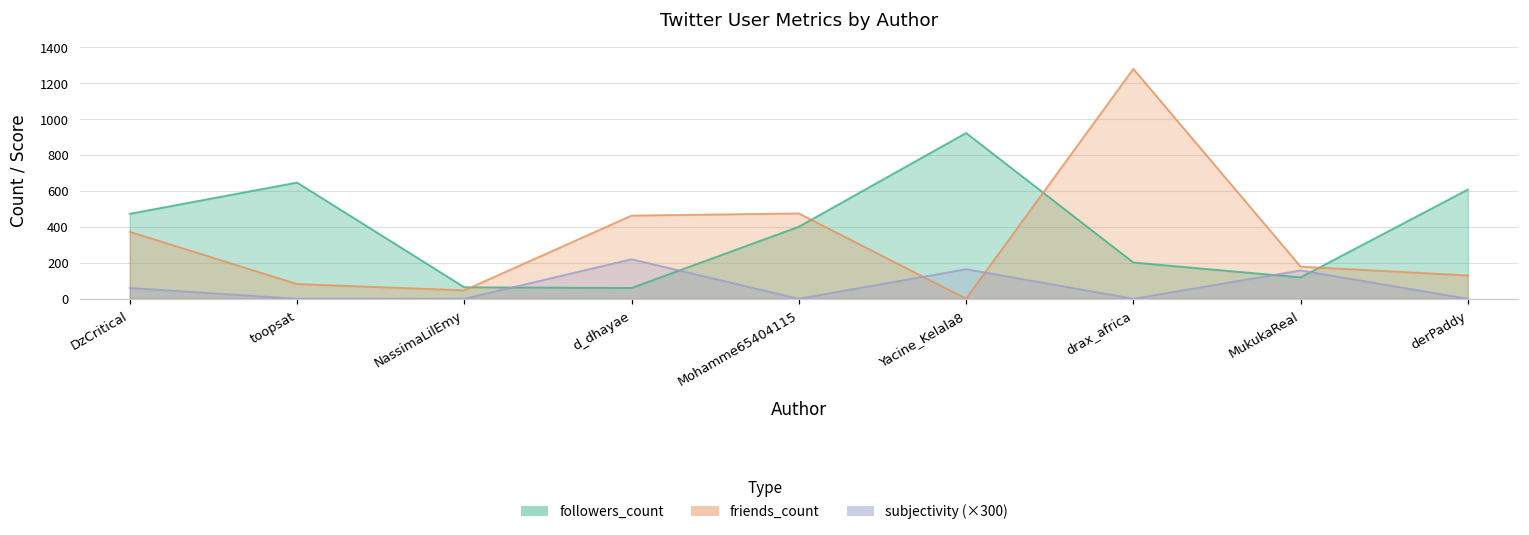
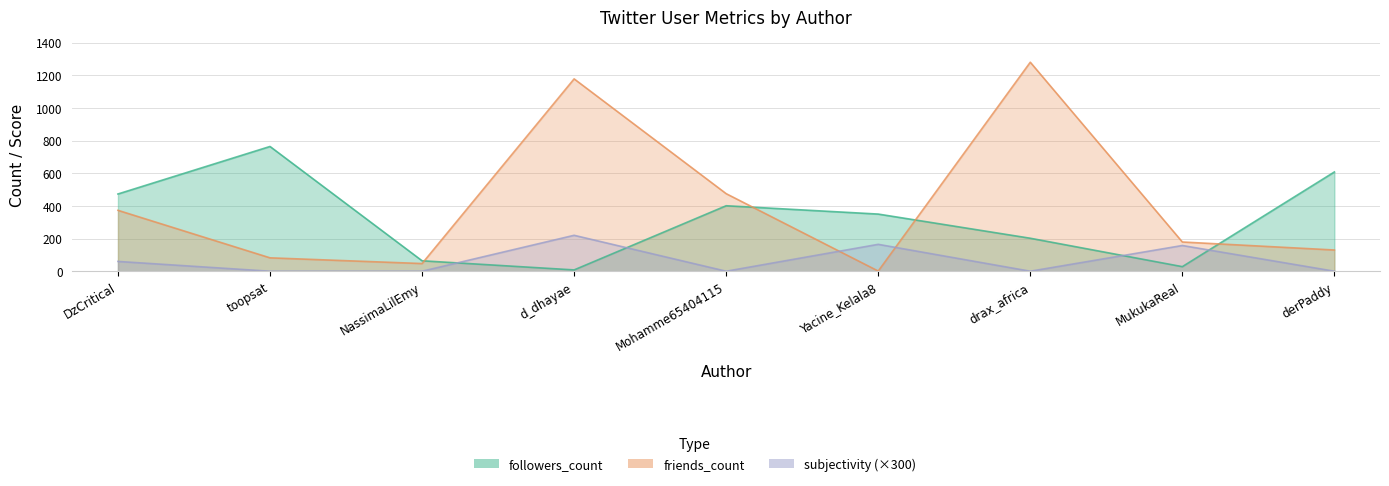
  {
    "followers_count": {
      "DzCritical": 470,
-     "toopsat": 650,
+     "toopsat": 760,
      "NassimaLilEmy": 60,
-     "d_dhayae": 60,
+     "d_dhayae": 10,
      "Mohamme65404115": 400,
-     "Yacine_Kelala8": 920,
+     "Yacine_Kelala8": 350,
      "drax_africa": 200,
-     "MukukaReal": 120,
+     "MukukaReal": 30,
      "derPaddy": 610
    },
    "friends_count": {
      "DzCritical": 370,
      "toopsat": 80,
      "NassimaLilEmy": 50,
-     "d_dhayae": 460,
+     "d_dhayae": 1180,
      "Mohamme65404115": 480,
      "Yacine_Kelala8": 0,
      "drax_africa": 1280,
      "MukukaReal": 180,
      "derPaddy": 130
    },
    "subjectivity (×300)": {
      "DzCritical": 60,
      "toopsat": 0,
      "NassimaLilEmy": 0,
      "d_dhayae": 220,
      "Mohamme65404115": 0,
      "Yacine_Kelala8": 160,
      "drax_africa": 0,
      "MukukaReal": 160,
      "derPaddy": 0
    }
  }
